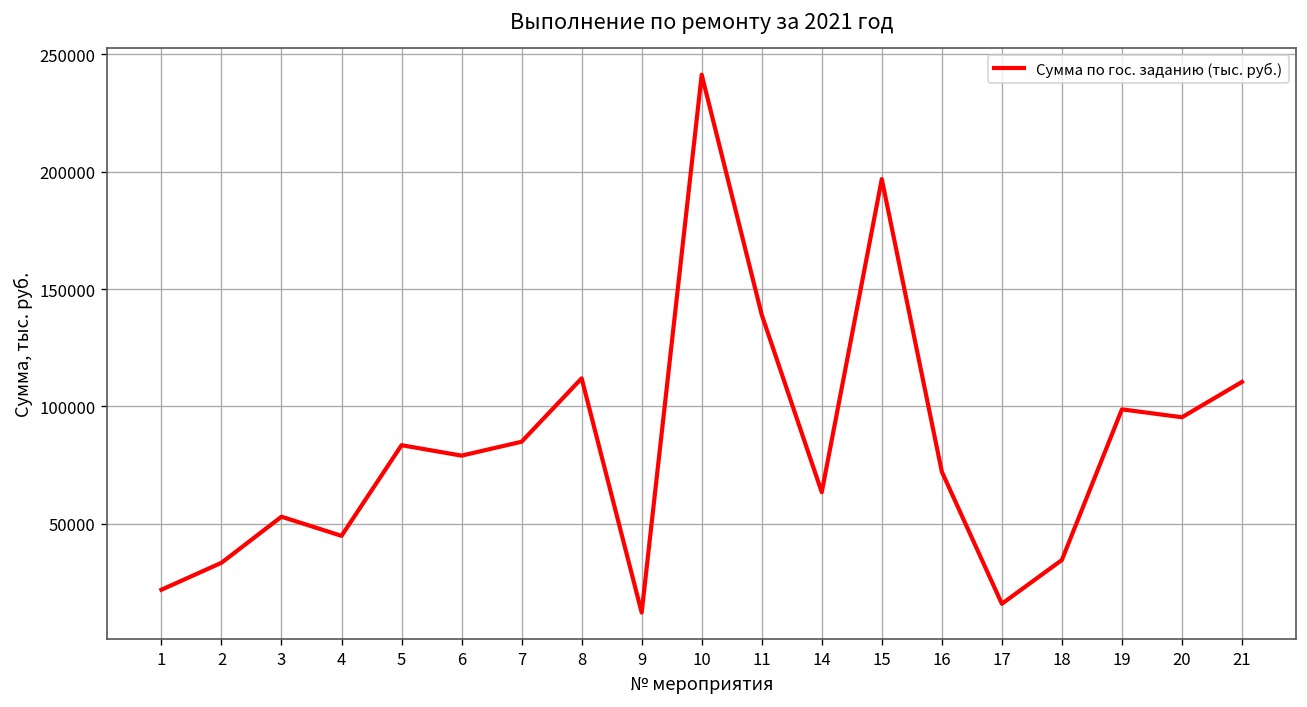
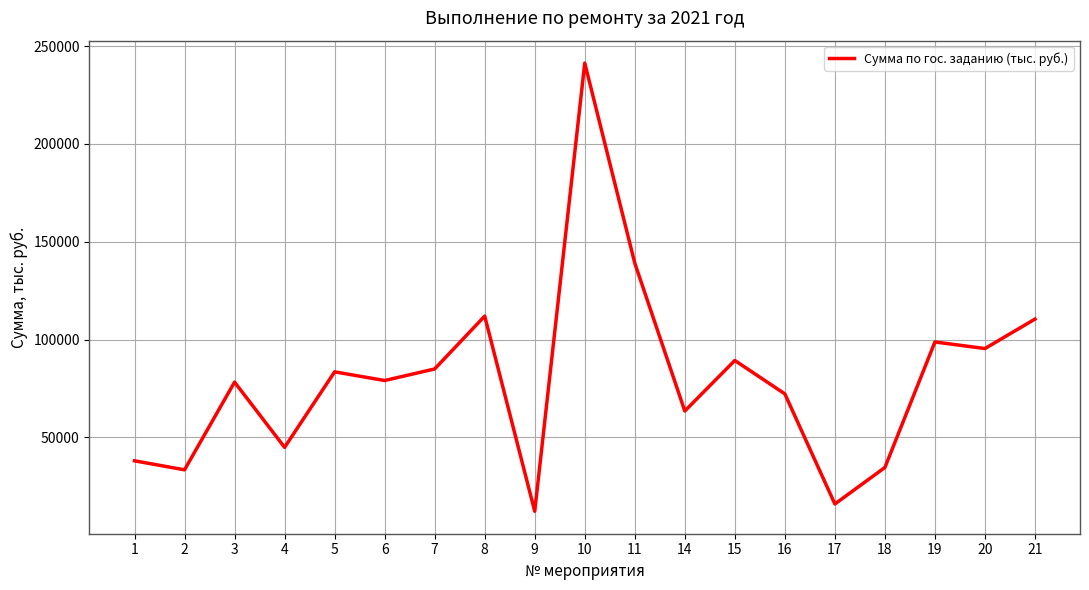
  {
-   "1": 22000,
+   "1": 38000,
    "2": 33000,
-   "3": 53000,
+   "3": 78000,
    "4": 45000,
    "5": 83000,
    "6": 79000,
    "7": 85000,
    "8": 112000,
    "9": 12000,
    "10": 241000,
    "11": 139000,
    "14": 63000,
-   "15": 197000,
+   "15": 89000,
    "16": 72000,
    "17": 16000,
    "18": 35000,
    "19": 99000,
    "20": 95000,
    "21": 110000
  }
